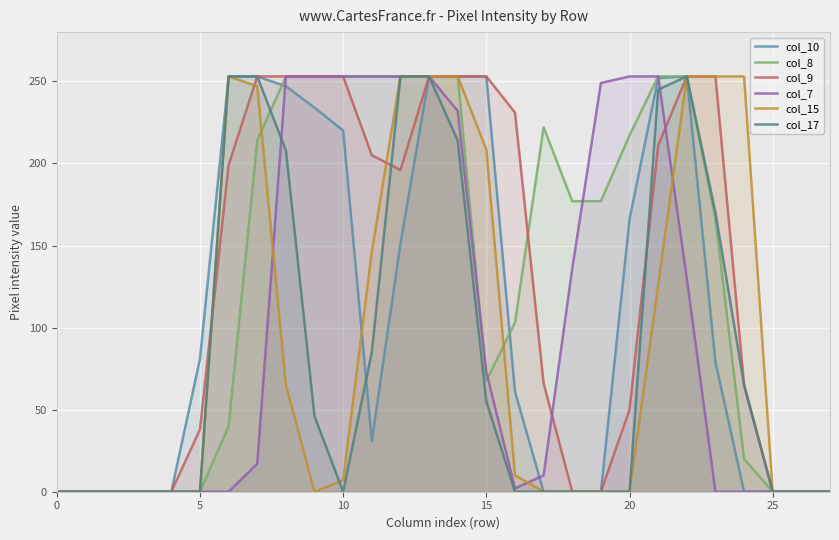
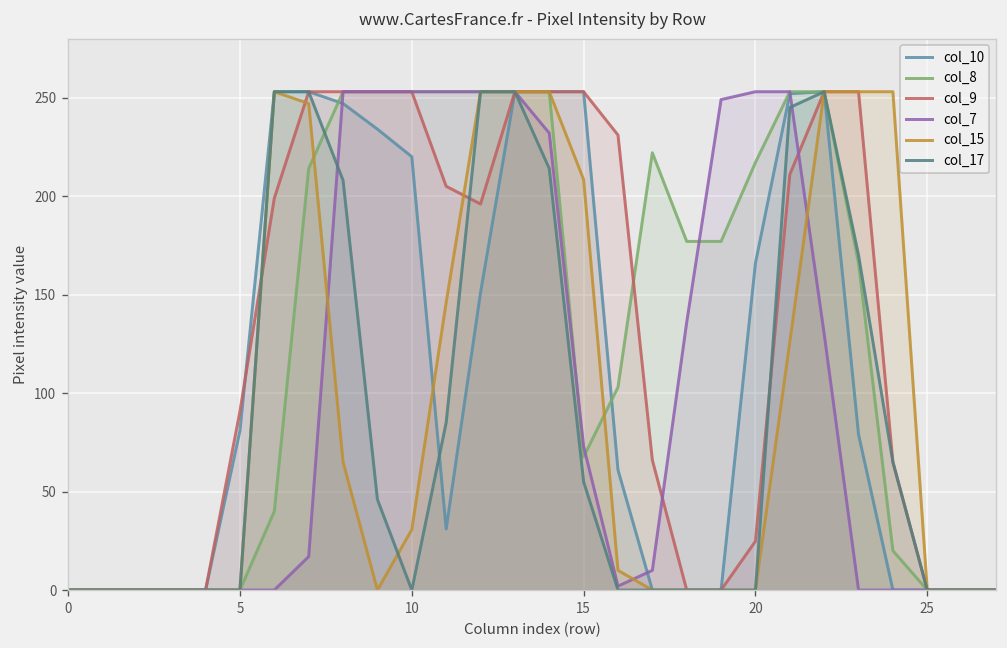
  {
    "col_8": {
      "15": 68,
      "20": 217
    },
    "col_9": {
-     "5": 38,
-     "20": 50
+     "5": 91,
+     "20": 25
    },
    "col_7": {
      "15": 73,
      "20": 253
    },
    "col_15": {
-     "10": 7,
+     "10": 31,
      "15": 208
    }
  }
